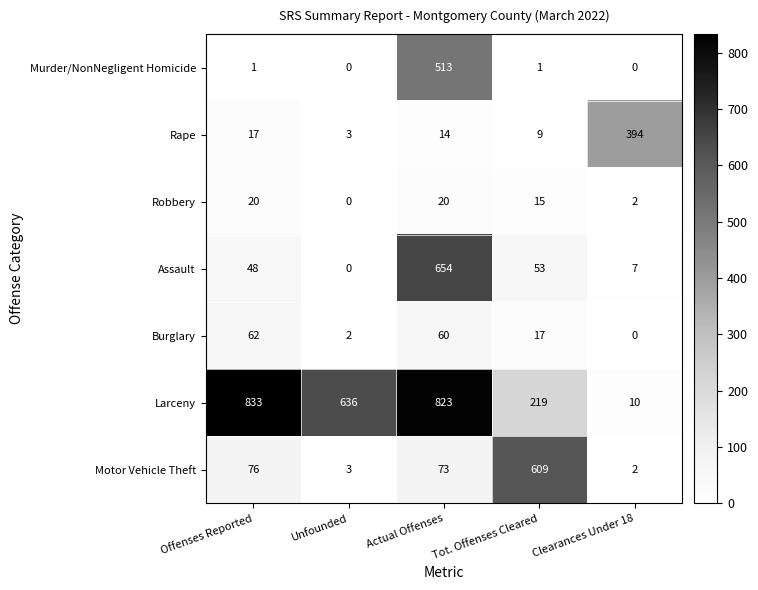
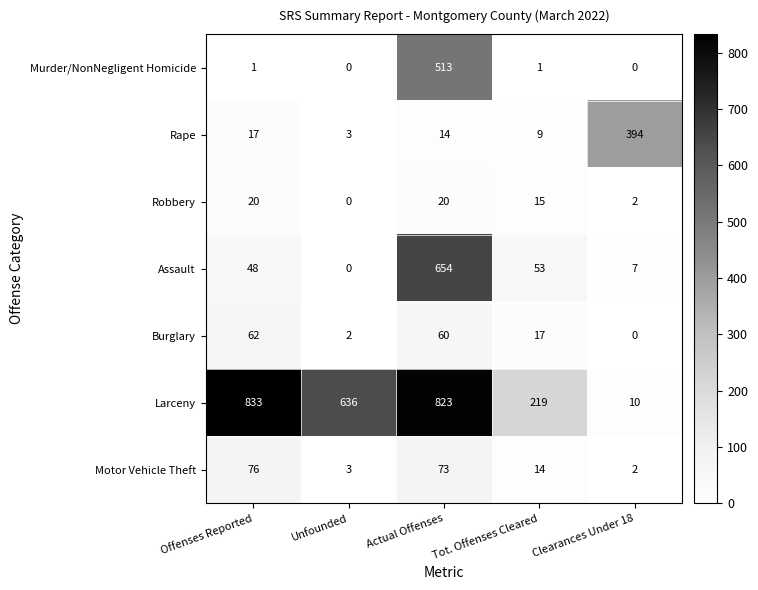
  {
    "Murder/NonNegligent Homicide": {
      "Offenses Reported": 1,
      "Unfounded": 0,
      "Actual Offenses": 513,
      "Tot. Offenses Cleared": 1,
      "Clearances Under 18": 0
    },
    "Rape": {
      "Offenses Reported": 17,
      "Unfounded": 3,
      "Actual Offenses": 14,
      "Tot. Offenses Cleared": 9,
      "Clearances Under 18": 394
    },
    "Robbery": {
      "Offenses Reported": 20,
      "Unfounded": 0,
      "Actual Offenses": 20,
      "Tot. Offenses Cleared": 15,
      "Clearances Under 18": 2
    },
    "Assault": {
      "Offenses Reported": 48,
      "Unfounded": 0,
      "Actual Offenses": 654,
      "Tot. Offenses Cleared": 53,
      "Clearances Under 18": 7
    },
    "Burglary": {
      "Offenses Reported": 62,
      "Unfounded": 2,
      "Actual Offenses": 60,
      "Tot. Offenses Cleared": 17,
      "Clearances Under 18": 0
    },
    "Larceny": {
      "Offenses Reported": 833,
      "Unfounded": 636,
      "Actual Offenses": 823,
      "Tot. Offenses Cleared": 219,
      "Clearances Under 18": 10
    },
    "Motor Vehicle Theft": {
      "Offenses Reported": 76,
      "Unfounded": 3,
      "Actual Offenses": 73,
-     "Tot. Offenses Cleared": 609,
+     "Tot. Offenses Cleared": 14,
      "Clearances Under 18": 2
    }
  }
